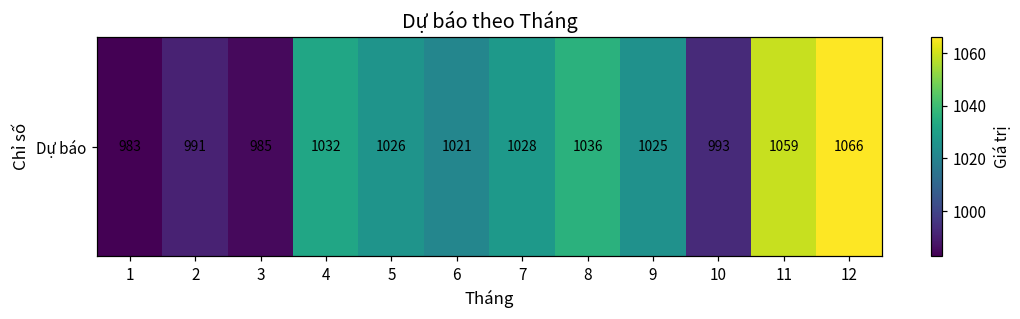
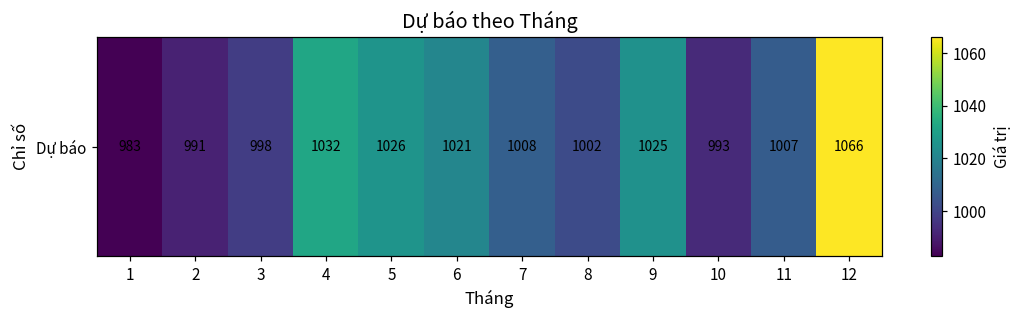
  {
    "Dự báo": {
      "1": 983,
      "2": 991,
-     "3": 985,
+     "3": 998,
      "4": 1032,
      "5": 1026,
      "6": 1021,
-     "7": 1028,
-     "8": 1036,
+     "7": 1008,
+     "8": 1002,
      "9": 1025,
      "10": 993,
-     "11": 1059,
+     "11": 1007,
      "12": 1066
    }
  }
